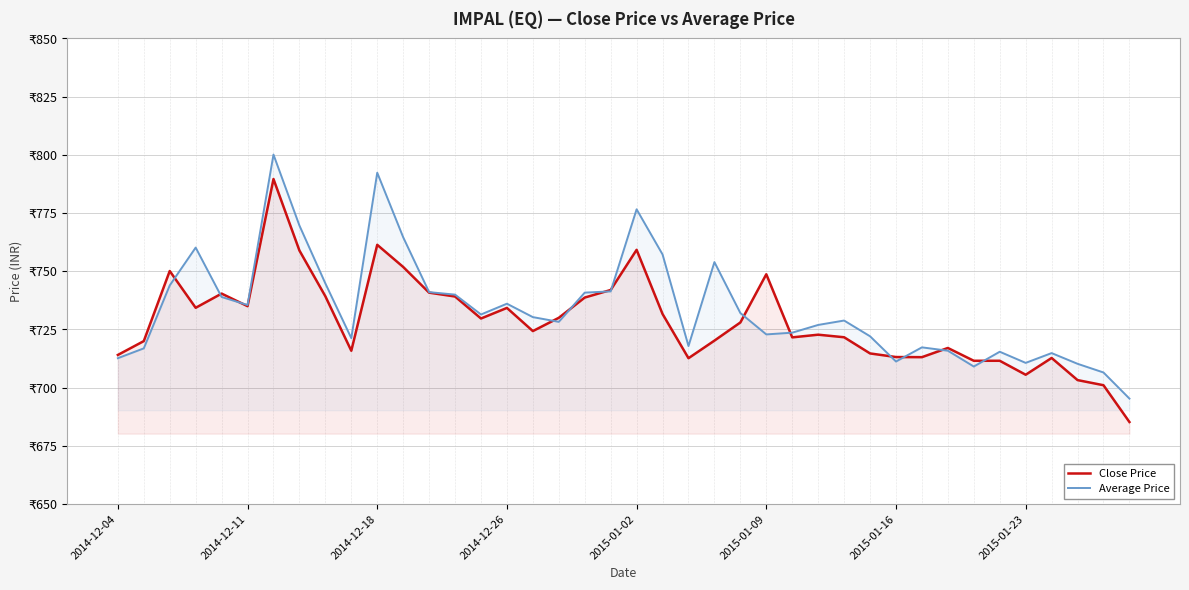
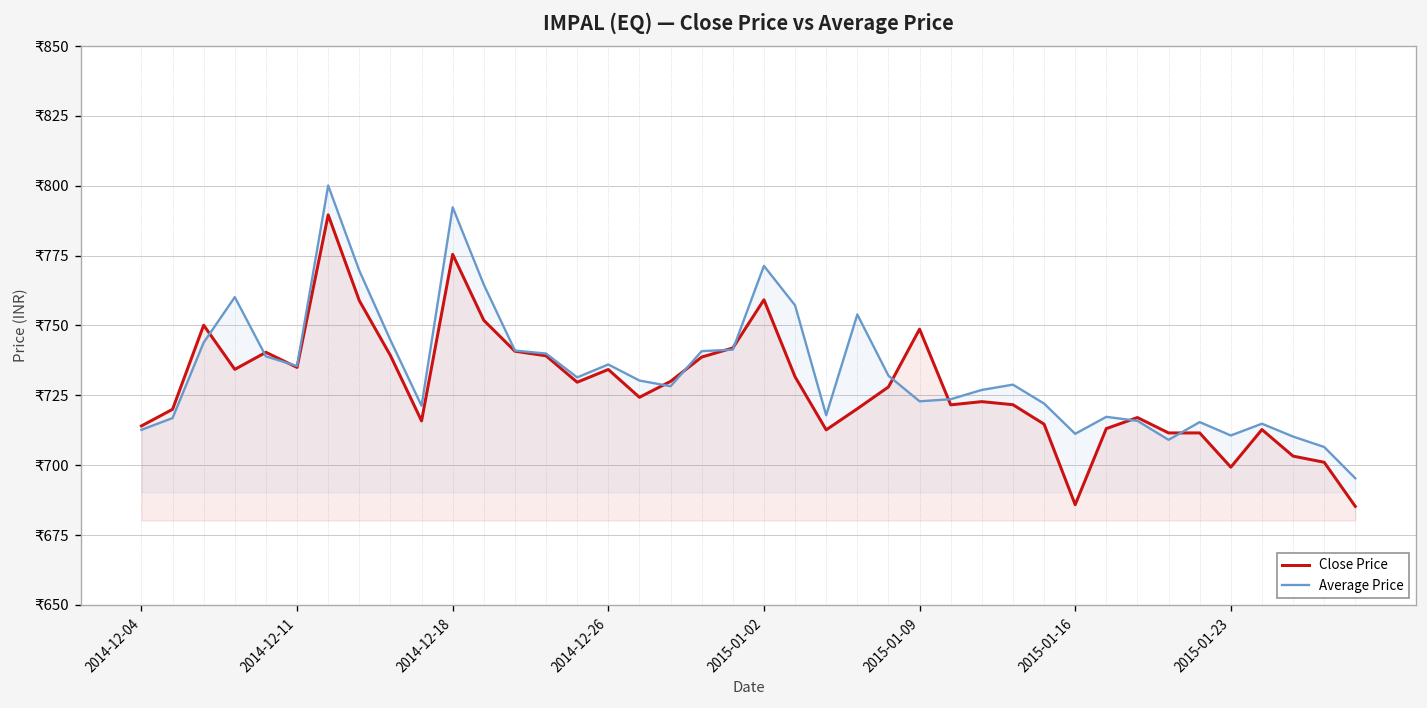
  {
    "Close Price": {
      "2014-12-04": "₹714",
-     "2014-12-18": "₹761",
+     "2014-12-18": "₹775",
      "2014-12-26": "₹734",
      "2015-01-02": "₹759",
      "2015-01-09": "₹749",
-     "2015-01-16": "₹713",
-     "2015-01-23": "₹706"
+     "2015-01-16": "₹686",
+     "2015-01-23": "₹699"
    },
    "Average Price": {
      "2014-12-04": "₹713",
      "2014-12-18": "₹792",
      "2014-12-26": "₹736",
-     "2015-01-02": "₹777",
+     "2015-01-02": "₹771",
      "2015-01-09": "₹723",
      "2015-01-16": "₹711",
      "2015-01-23": "₹711"
    }
  }
